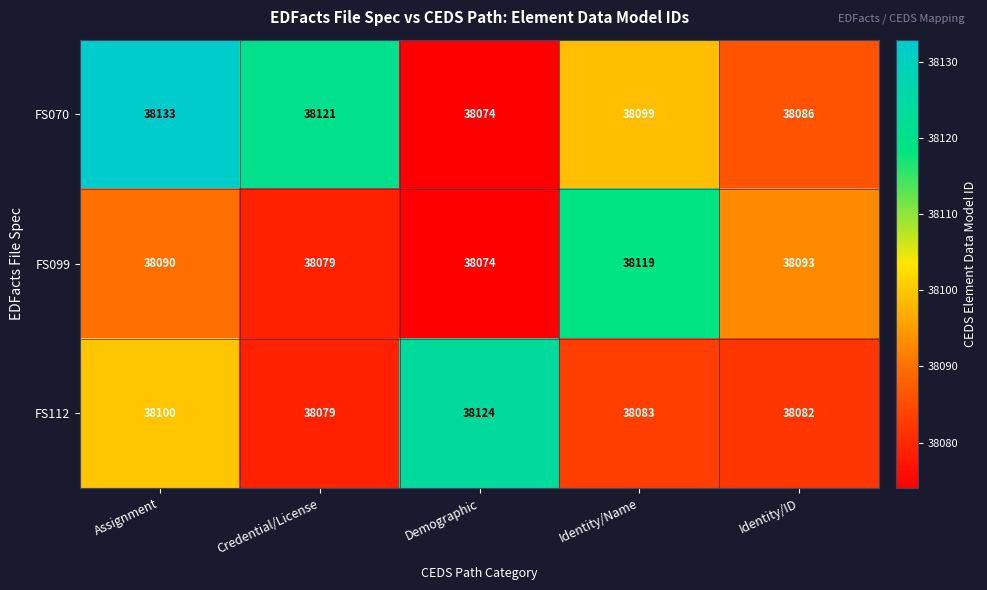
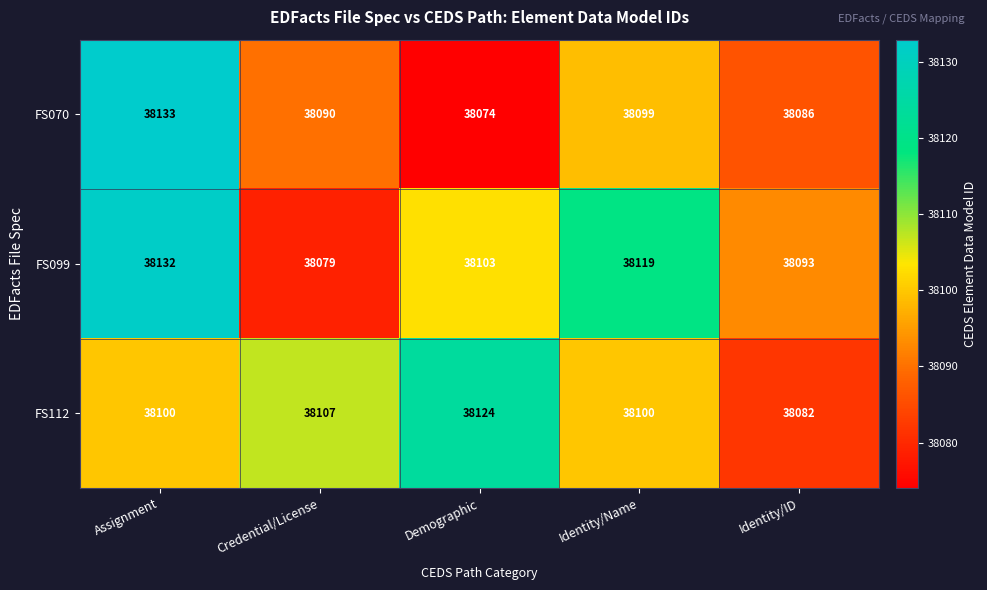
  {
    "FS070": {
      "Assignment": 38133,
-     "Credential/License": 38121,
+     "Credential/License": 38090,
      "Demographic": 38074,
      "Identity/Name": 38099,
      "Identity/ID": 38086
    },
    "FS099": {
-     "Assignment": 38090,
+     "Assignment": 38132,
      "Credential/License": 38079,
-     "Demographic": 38074,
+     "Demographic": 38103,
      "Identity/Name": 38119,
      "Identity/ID": 38093
    },
    "FS112": {
      "Assignment": 38100,
-     "Credential/License": 38079,
+     "Credential/License": 38107,
      "Demographic": 38124,
-     "Identity/Name": 38083,
+     "Identity/Name": 38100,
      "Identity/ID": 38082
    }
  }
